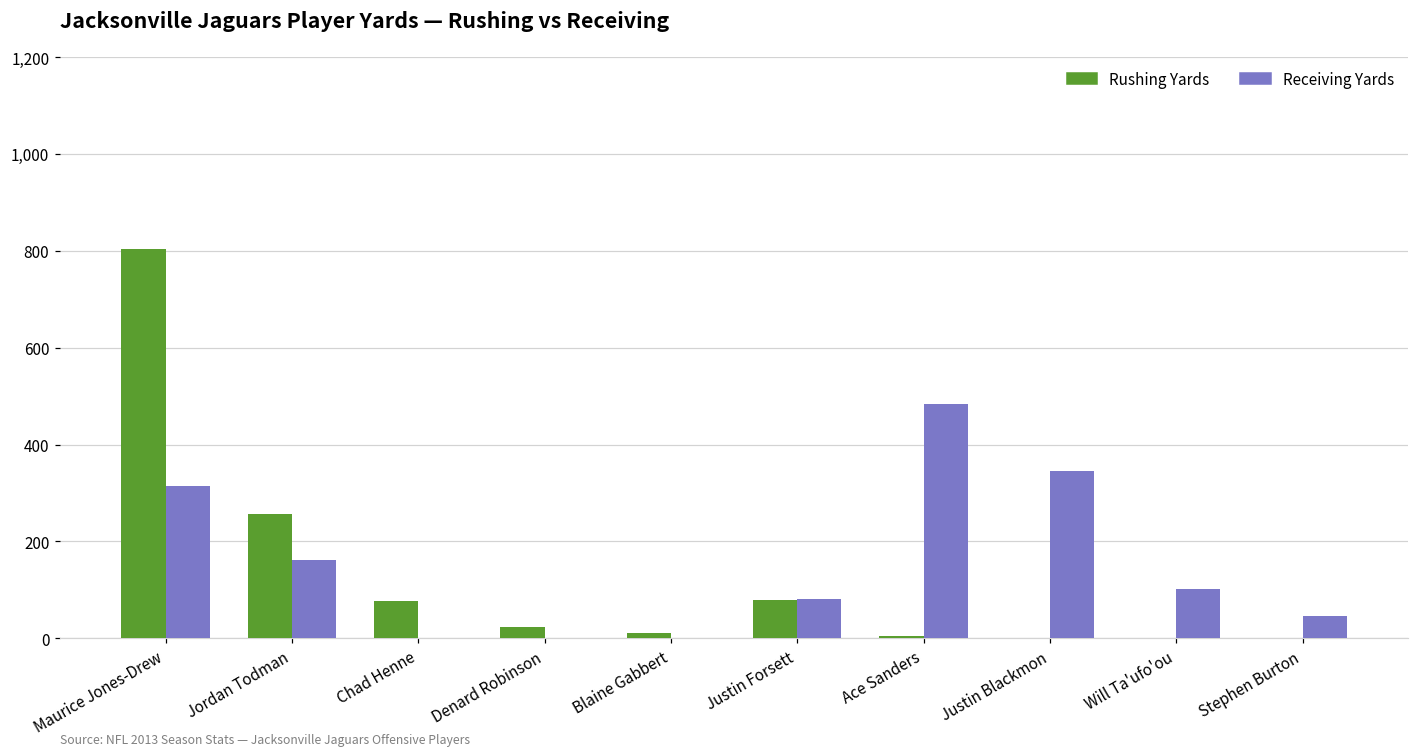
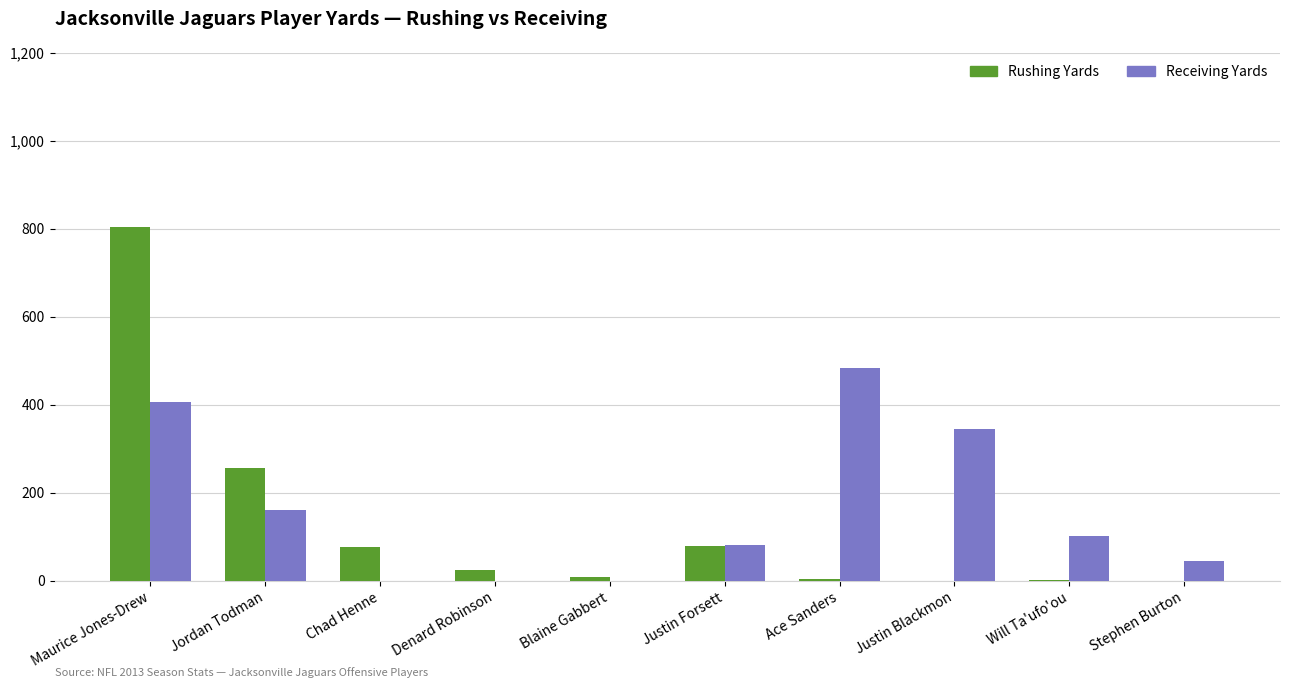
  {
    "Rushing Yards": {
      "Maurice Jones-Drew": 800,
      "Jordan Todman": 260,
      "Chad Henne": 80,
      "Denard Robinson": 20,
      "Blaine Gabbert": 10,
      "Justin Forsett": 80
    },
    "Receiving Yards": {
-     "Maurice Jones-Drew": 310,
+     "Maurice Jones-Drew": 410,
      "Jordan Todman": 160,
      "Chad Henne": 0,
      "Denard Robinson": 0,
      "Blaine Gabbert": 0,
      "Justin Forsett": 80,
      "Ace Sanders": 480,
      "Justin Blackmon": 350,
      "Will Ta'ufo'ou": 100,
      "Stephen Burton": 50
    }
  }
